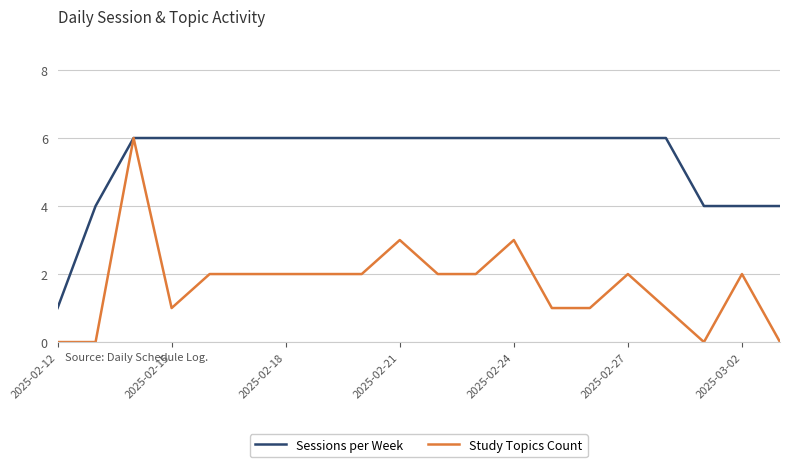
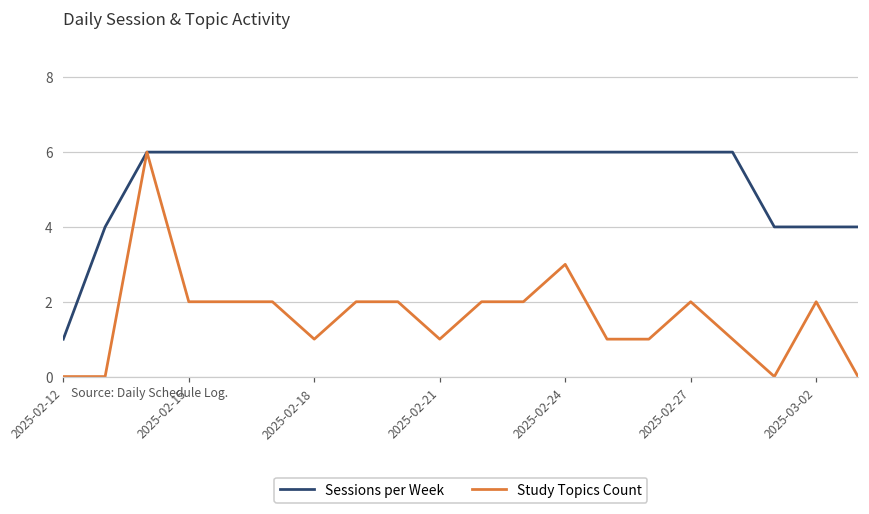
  {
    "Sessions per Week": {
      "2025-02-12": 1,
      "2025-02-15": 6,
      "2025-02-18": 6,
      "2025-02-21": 6,
      "2025-02-24": 6,
      "2025-02-27": 6,
      "2025-03-02": 4
    },
    "Study Topics Count": {
      "2025-02-12": 0,
-     "2025-02-15": 1,
-     "2025-02-18": 2,
-     "2025-02-21": 3,
+     "2025-02-15": 2,
+     "2025-02-18": 1,
+     "2025-02-21": 1,
      "2025-02-24": 3,
      "2025-02-27": 2,
      "2025-03-02": 2
    }
  }
